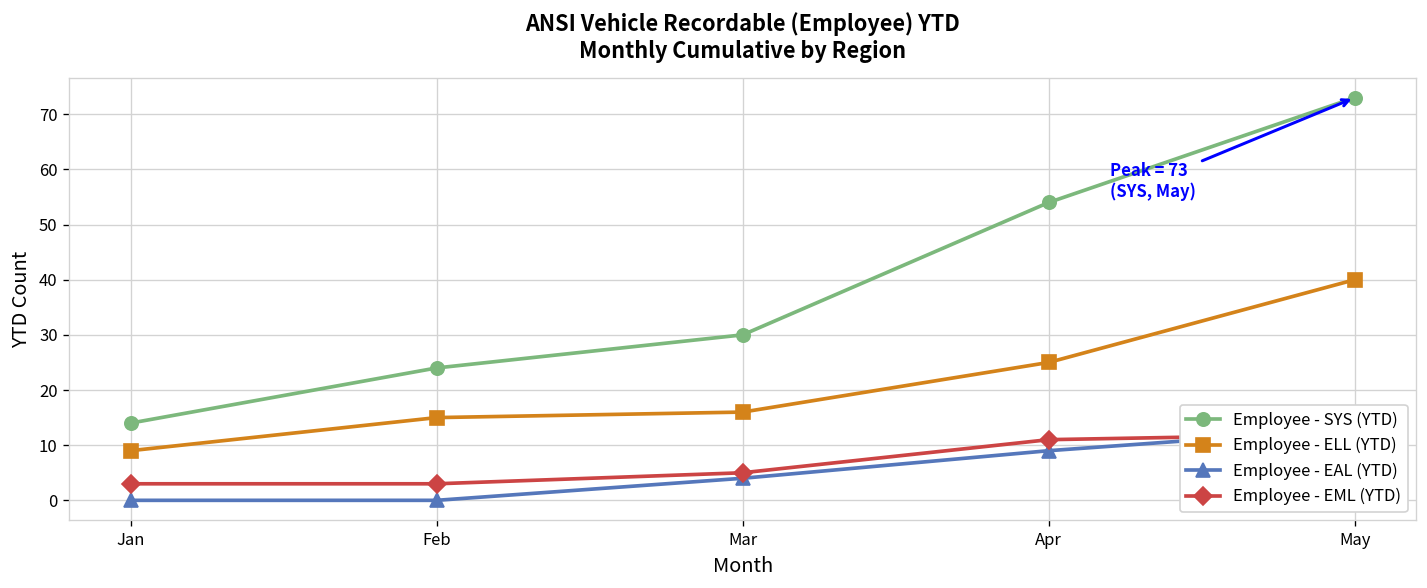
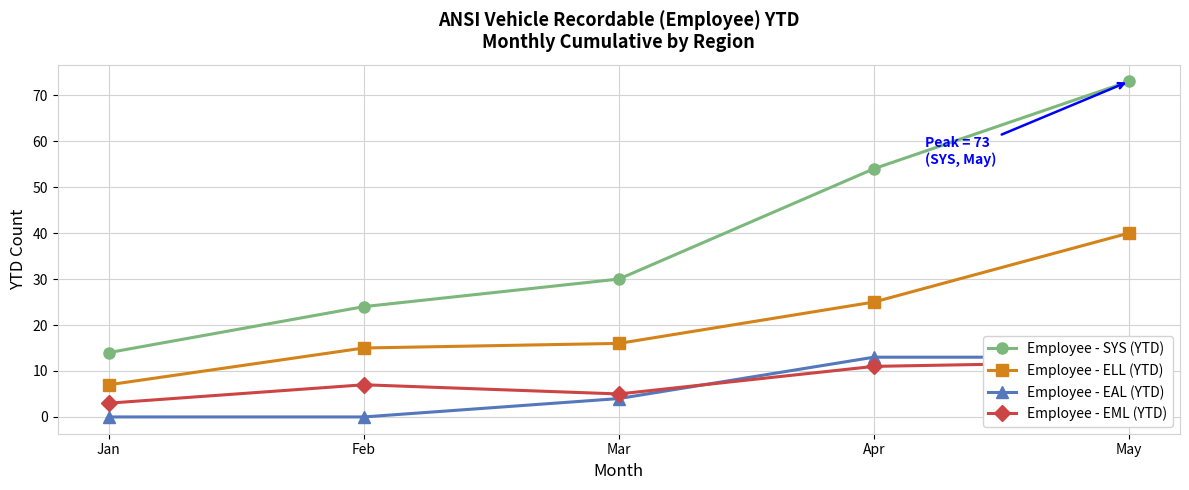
  {
    "Employee - SYS (YTD)": {
      "May": 73
    },
    "Employee - ELL (YTD)": {
-     "Jan": 9,
+     "Jan": 7,
      "Feb": 15,
      "Mar": 16,
      "Apr": 25,
      "May": 40
    },
    "Employee - EAL (YTD)": {
      "Jan": 0,
      "Feb": 0,
      "Mar": 4,
-     "Apr": 9
+     "Apr": 13
    },
    "Employee - EML (YTD)": {
      "Jan": 3,
-     "Feb": 3,
+     "Feb": 7,
      "Mar": 5,
      "Apr": 11
    }
  }
